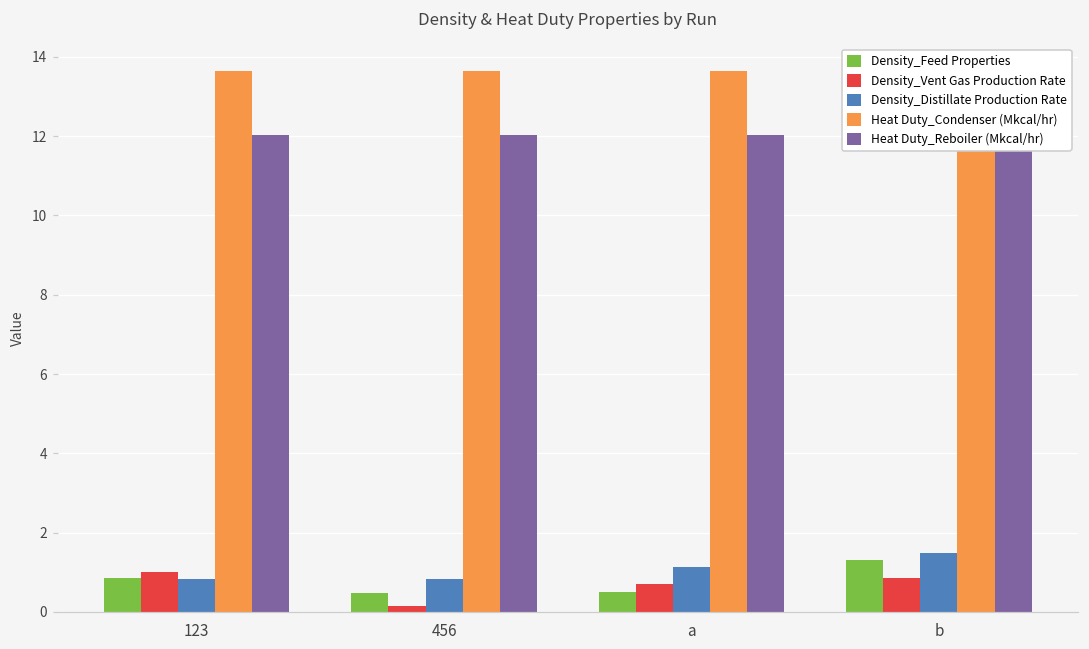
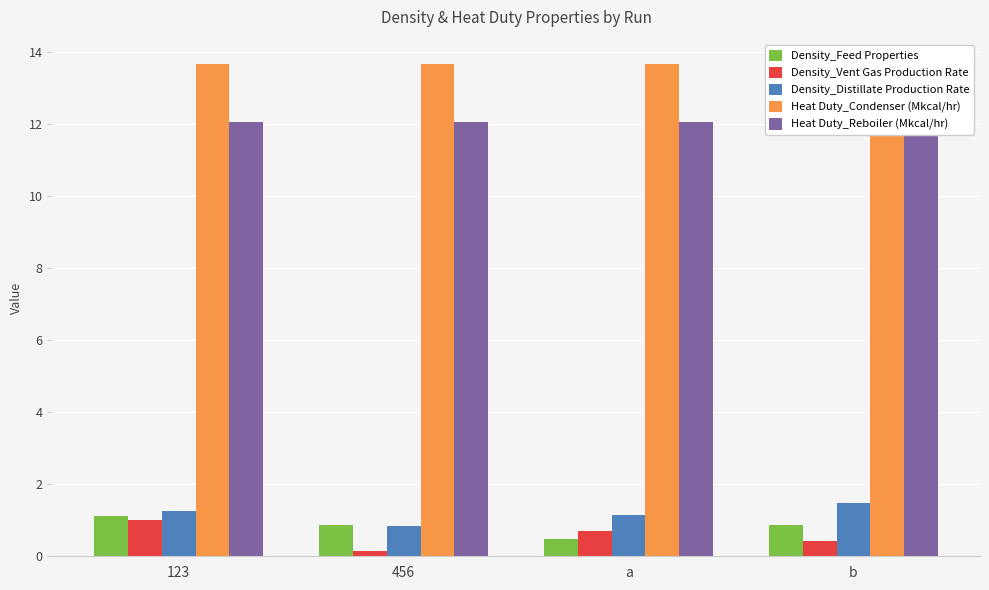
  {
    "Density_Feed Properties": {
-     "123": 0.9,
-     "456": 0.5,
+     "123": 1.1,
+     "456": 0.9,
      "a": 0.5,
-     "b": 1.3
+     "b": 0.9
    },
    "Density_Vent Gas Production Rate": {
      "123": 1.0,
      "456": 0.1,
      "a": 0.7,
-     "b": 0.9
+     "b": 0.4
    },
    "Density_Distillate Production Rate": {
-     "123": 0.8,
+     "123": 1.3,
      "456": 0.8,
      "a": 1.1,
      "b": 1.5
    },
    "Heat Duty_Condenser (Mkcal/hr)": {
      "123": 13.7,
      "456": 13.7,
      "a": 13.7
    },
    "Heat Duty_Reboiler (Mkcal/hr)": {
      "123": 12.0,
      "456": 12.0,
      "a": 12.0
    }
  }
